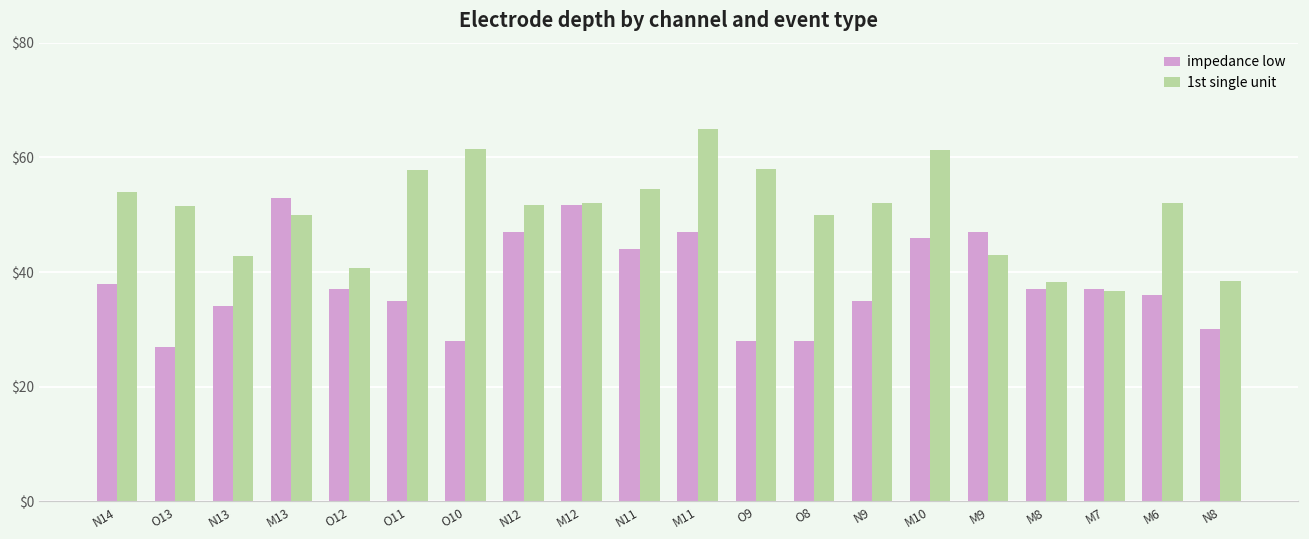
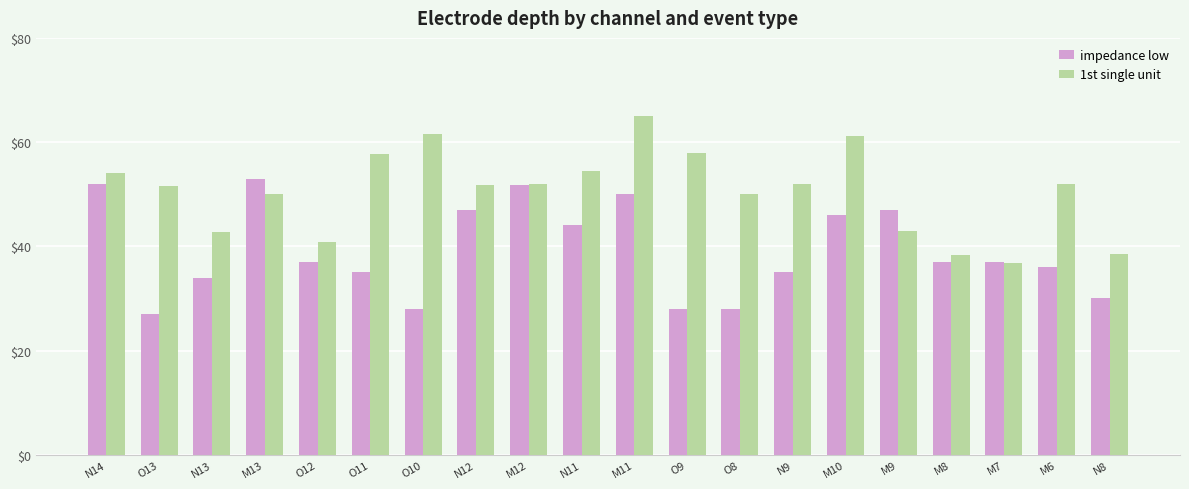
  {
    "impedance low": {
-     "N14": "$38",
+     "N14": "$52",
      "O13": "$27",
      "N13": "$34",
      "M13": "$53",
      "O12": "$37",
      "O11": "$35",
      "O10": "$28",
      "N12": "$47",
      "M12": "$52",
      "N11": "$44",
-     "M11": "$47",
+     "M11": "$50",
      "O9": "$28",
      "O8": "$28",
      "N9": "$35",
      "M10": "$46",
      "M9": "$47",
      "M8": "$37",
      "M7": "$37",
      "M6": "$36",
      "N8": "$30"
    },
    "1st single unit": {
      "N14": "$54",
      "O13": "$52",
      "N13": "$43",
      "M13": "$50",
      "O12": "$41",
      "O11": "$58",
      "O10": "$62",
      "N12": "$52",
      "M12": "$52",
      "N11": "$55",
      "M11": "$65",
      "O9": "$58",
      "O8": "$50",
      "N9": "$52",
      "M10": "$61",
      "M9": "$43",
      "M8": "$38",
      "M7": "$37",
      "M6": "$52",
      "N8": "$38"
    }
  }
